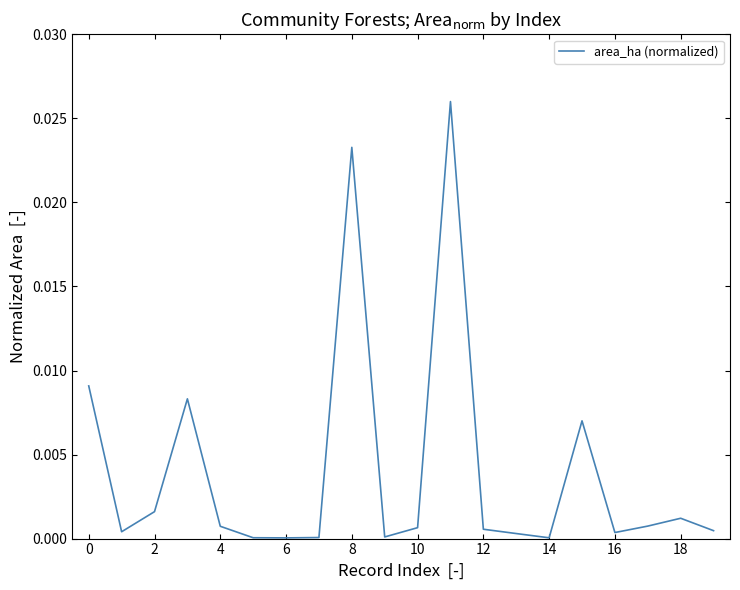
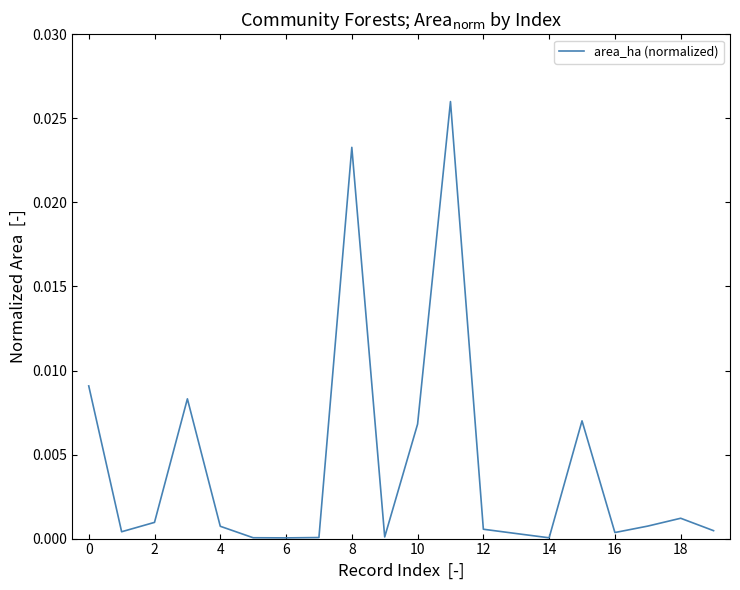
  {
    "0": 0.0091,
-   "2": 0.0016,
+   "2": 0.0010,
    "4": 0.0007,
    "6": 0.0000,
    "8": 0.0233,
-   "10": 0.0006,
+   "10": 0.0068,
    "12": 0.0006,
    "14": 0.0000,
    "16": 0.0004,
    "18": 0.0012
  }
